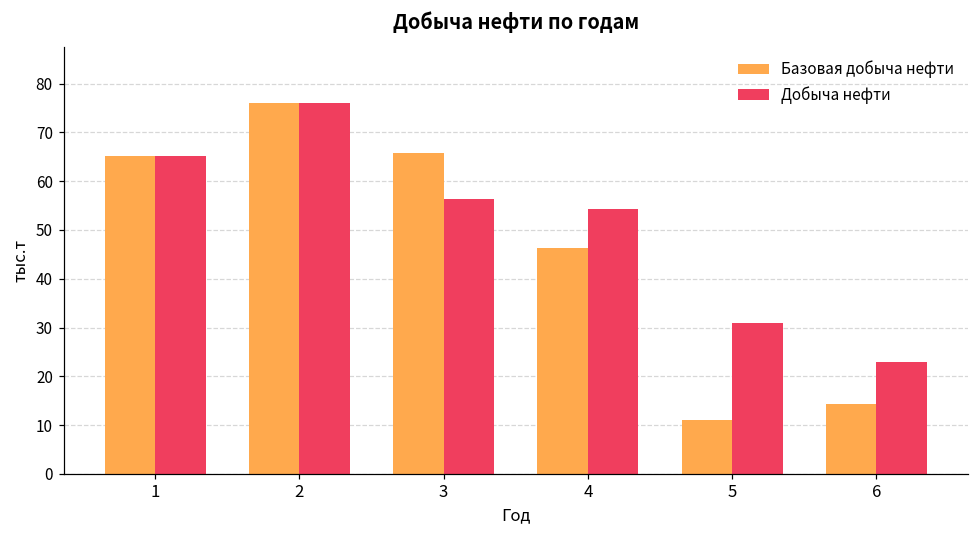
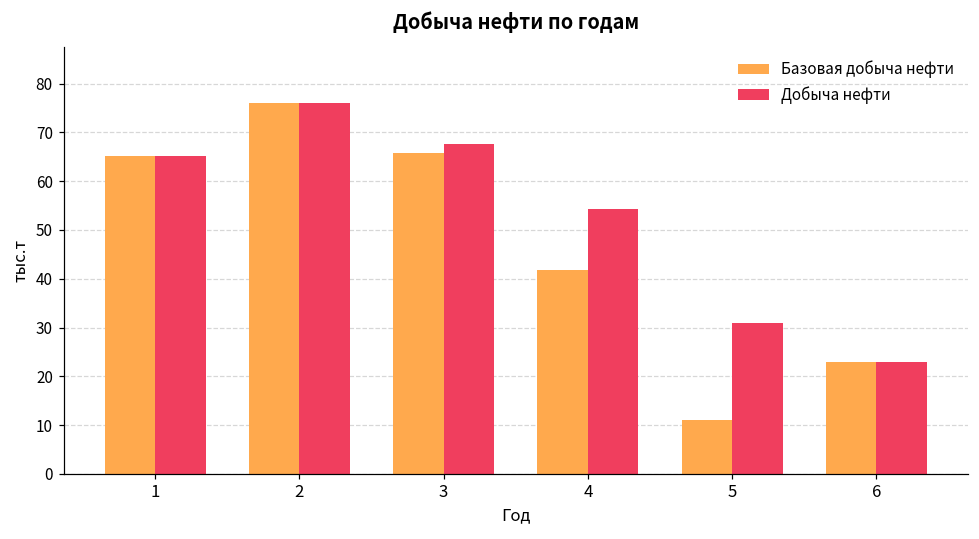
  {
    "Базовая добыча нефти": {
      "1": 65,
      "2": 76,
      "3": 66,
-     "4": 46,
+     "4": 42,
      "5": 11,
-     "6": 14
+     "6": 23
    },
    "Добыча нефти": {
      "1": 65,
      "2": 76,
-     "3": 56,
+     "3": 68,
      "4": 54,
      "5": 31,
      "6": 23
    }
  }
